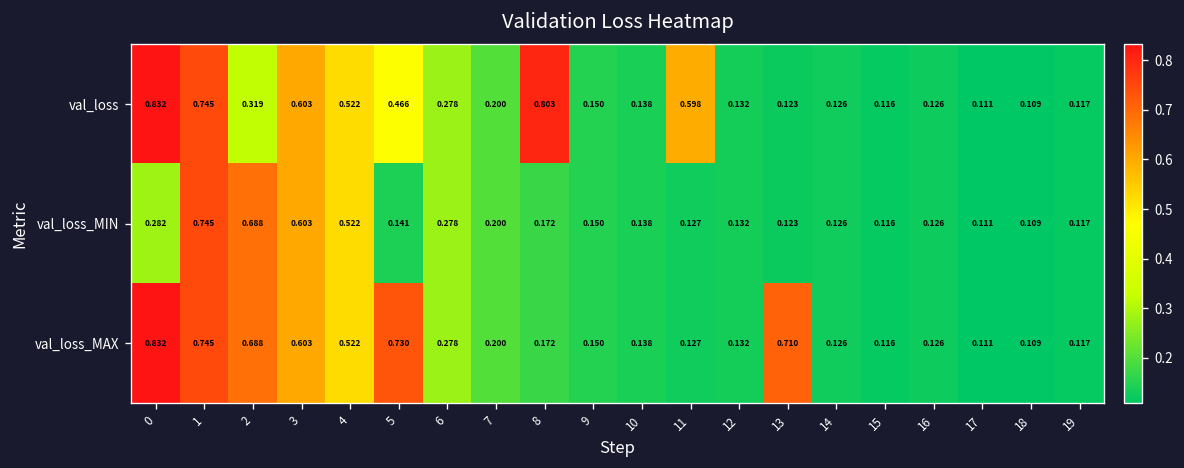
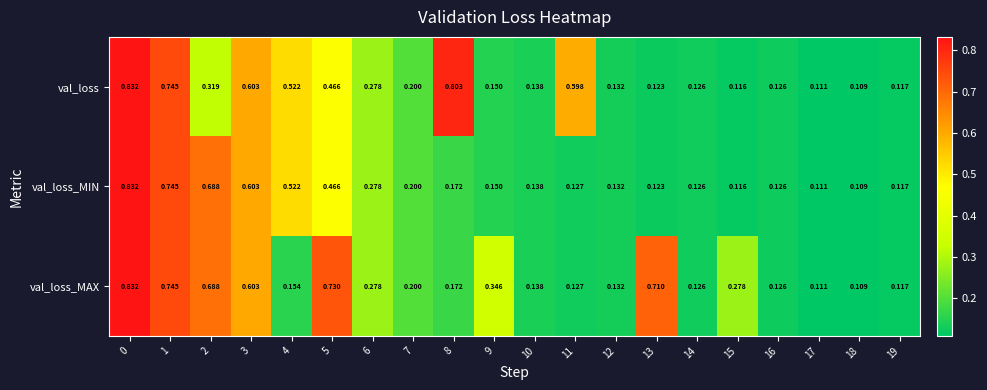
  {
    "val_loss": {
      "0": 0.832,
      "1": 0.745,
      "2": 0.319,
      "3": 0.603,
      "4": 0.522,
      "5": 0.466,
      "6": 0.278,
      "7": 0.200,
      "8": 0.803,
      "9": 0.150,
      "10": 0.138,
      "11": 0.598,
      "12": 0.132,
      "13": 0.123,
      "14": 0.126,
      "15": 0.116,
      "16": 0.126,
      "17": 0.111,
      "18": 0.109,
      "19": 0.117
    },
    "val_loss_MIN": {
-     "0": 0.282,
+     "0": 0.832,
      "1": 0.745,
      "2": 0.688,
      "3": 0.603,
      "4": 0.522,
-     "5": 0.141,
+     "5": 0.466,
      "6": 0.278,
      "7": 0.200,
      "8": 0.172,
      "9": 0.150,
      "10": 0.138,
      "11": 0.127,
      "12": 0.132,
      "13": 0.123,
      "14": 0.126,
      "15": 0.116,
      "16": 0.126,
      "17": 0.111,
      "18": 0.109,
      "19": 0.117
    },
    "val_loss_MAX": {
      "0": 0.832,
      "1": 0.745,
      "2": 0.688,
      "3": 0.603,
-     "4": 0.522,
+     "4": 0.154,
      "5": 0.730,
      "6": 0.278,
      "7": 0.200,
      "8": 0.172,
-     "9": 0.150,
+     "9": 0.346,
      "10": 0.138,
      "11": 0.127,
      "12": 0.132,
      "13": 0.710,
      "14": 0.126,
-     "15": 0.116,
+     "15": 0.278,
      "16": 0.126,
      "17": 0.111,
      "18": 0.109,
      "19": 0.117
    }
  }
